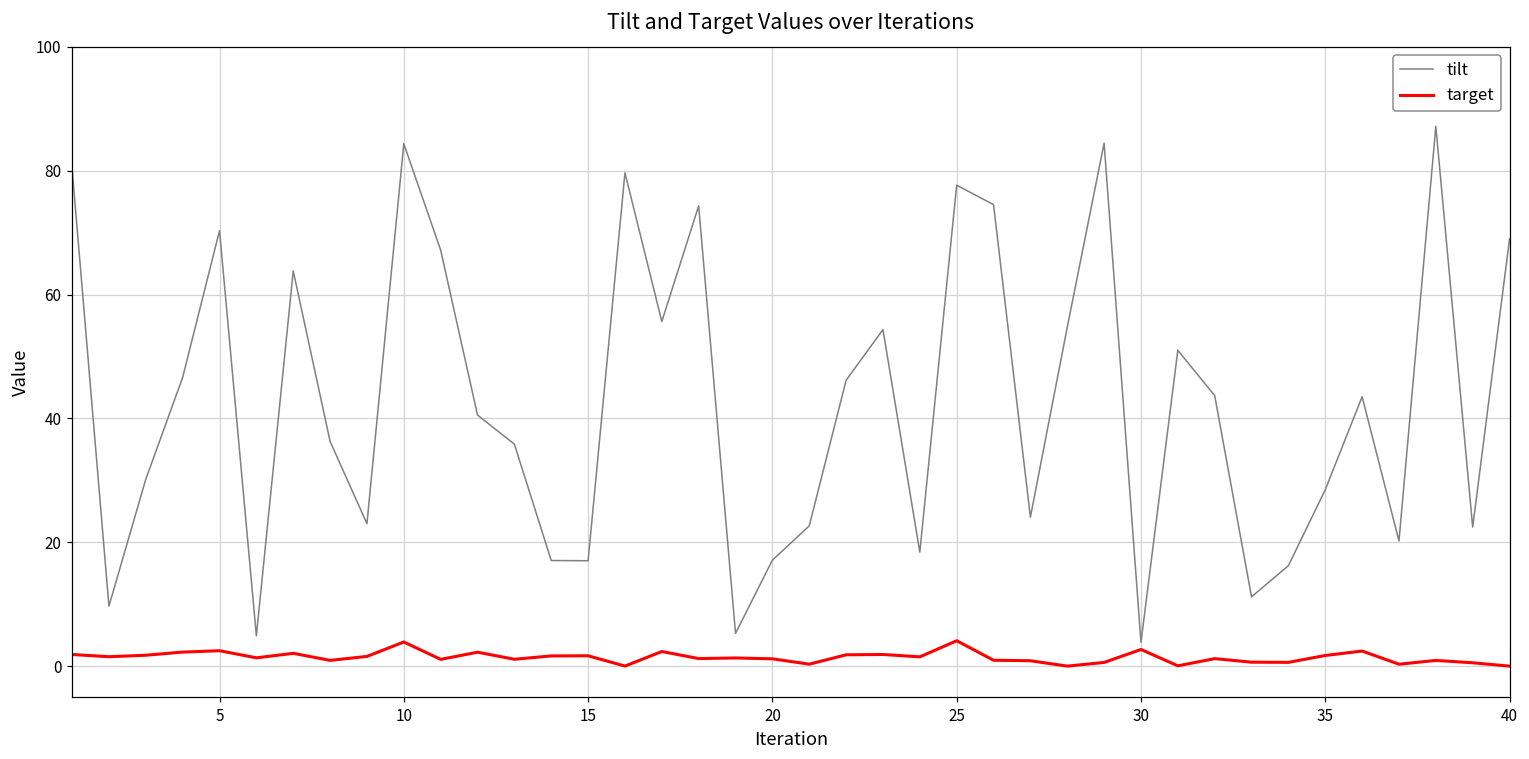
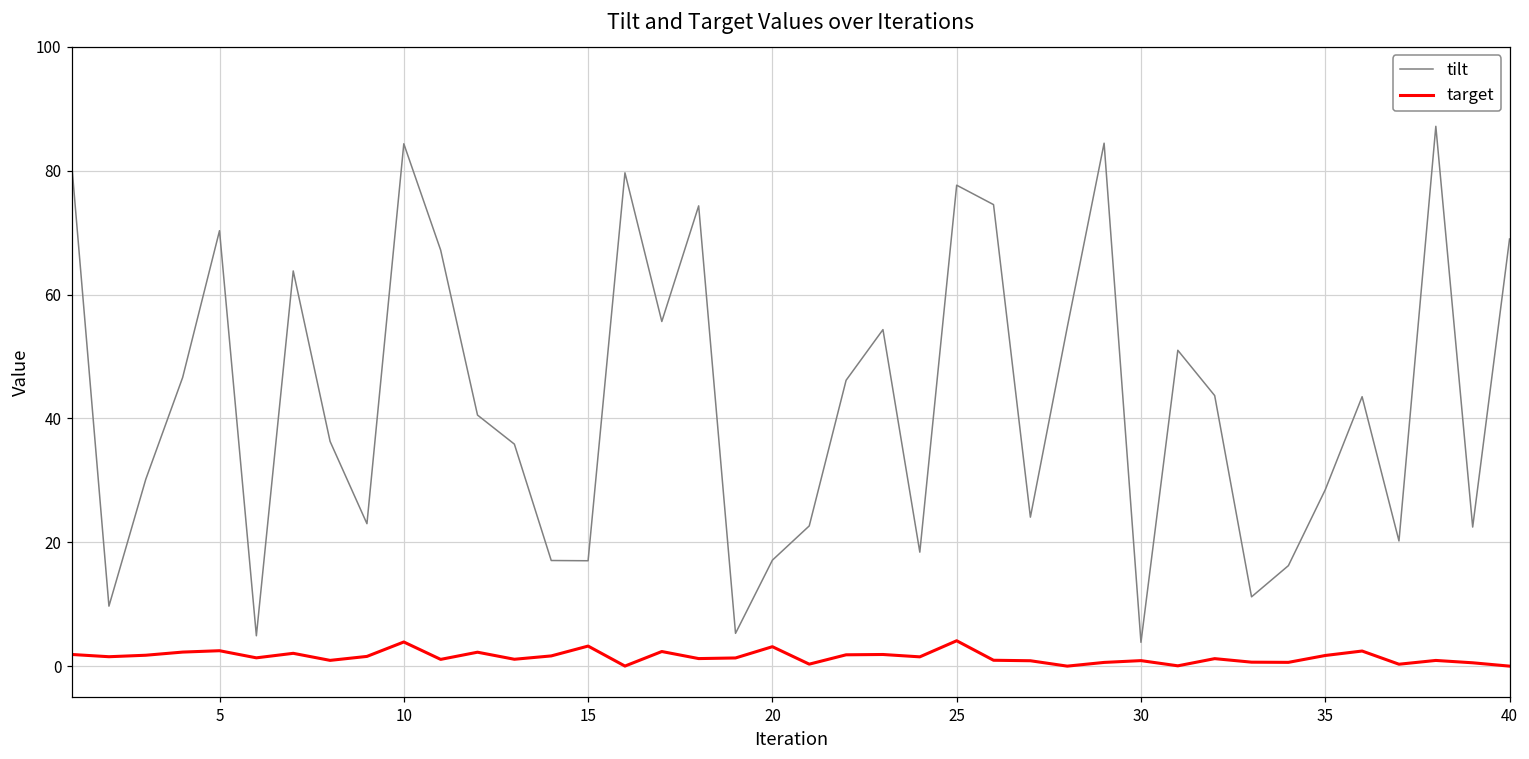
  {
    "tilt": {
      "5": 70,
      "10": 84,
      "15": 17,
      "20": 17,
      "25": 78,
      "30": 4,
      "35": 28,
      "40": 69
    },
    "target": {
      "5": 2,
      "10": 4,
-     "15": 2,
-     "20": 1,
+     "15": 3,
+     "20": 3,
      "25": 4,
-     "30": 3,
+     "30": 1,
      "35": 2,
      "40": 0
    }
  }
